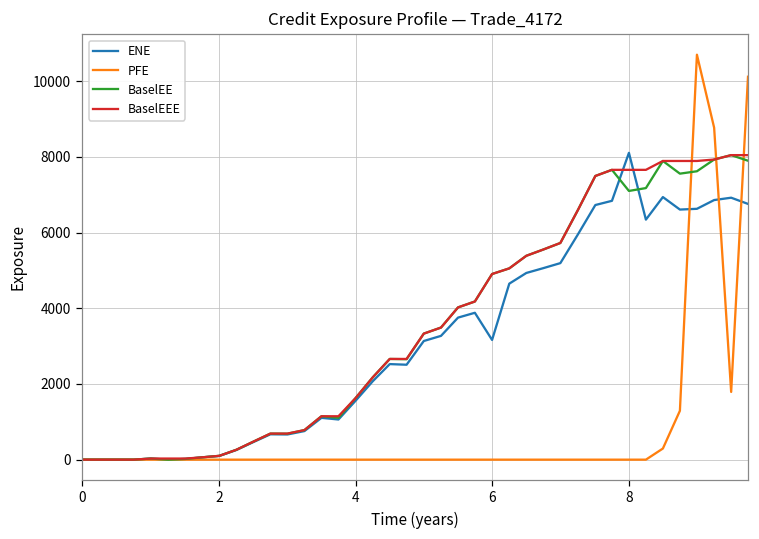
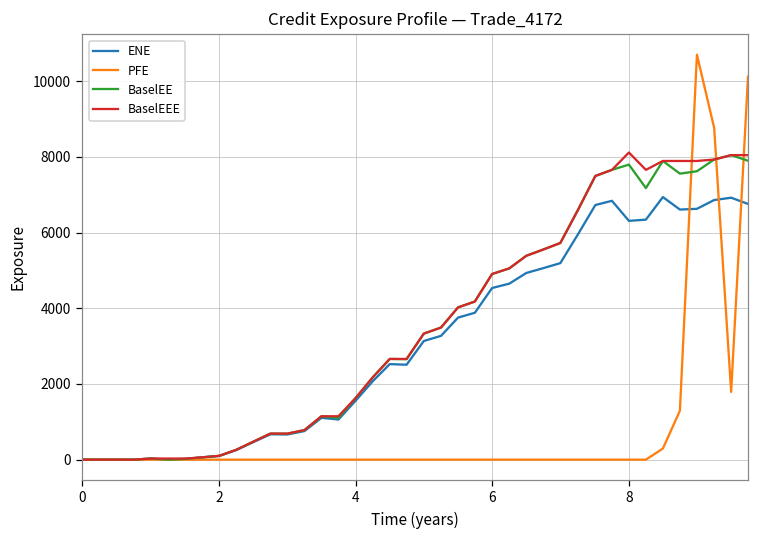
  {
    "ENE": {
-     "6": 3200,
-     "8": 8100
+     "6": 4500,
+     "8": 6300
    },
    "PFE": {
      "2": 0,
      "4": 0,
      "6": 0,
      "8": 0
    },
    "BaselEE": {
-     "8": 7100
+     "8": 7800
    },
    "BaselEEE": {
-     "8": 7700
+     "8": 8100
    }
  }
